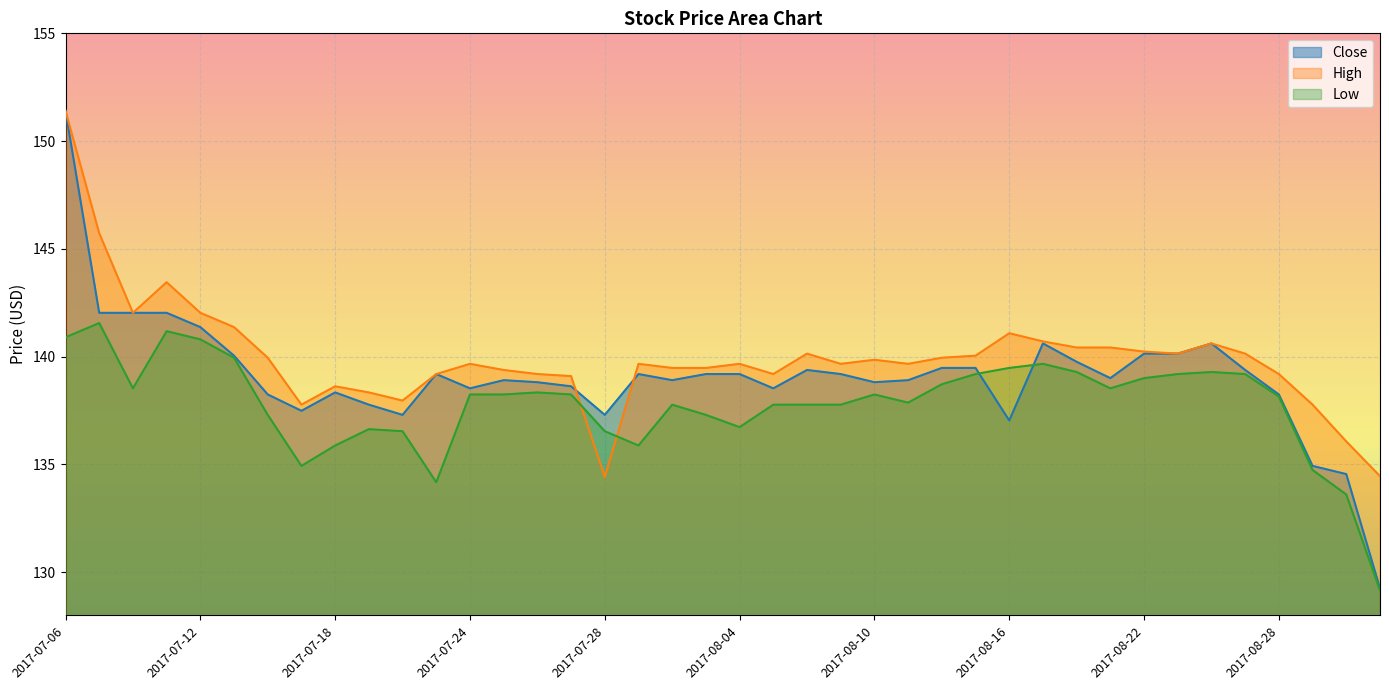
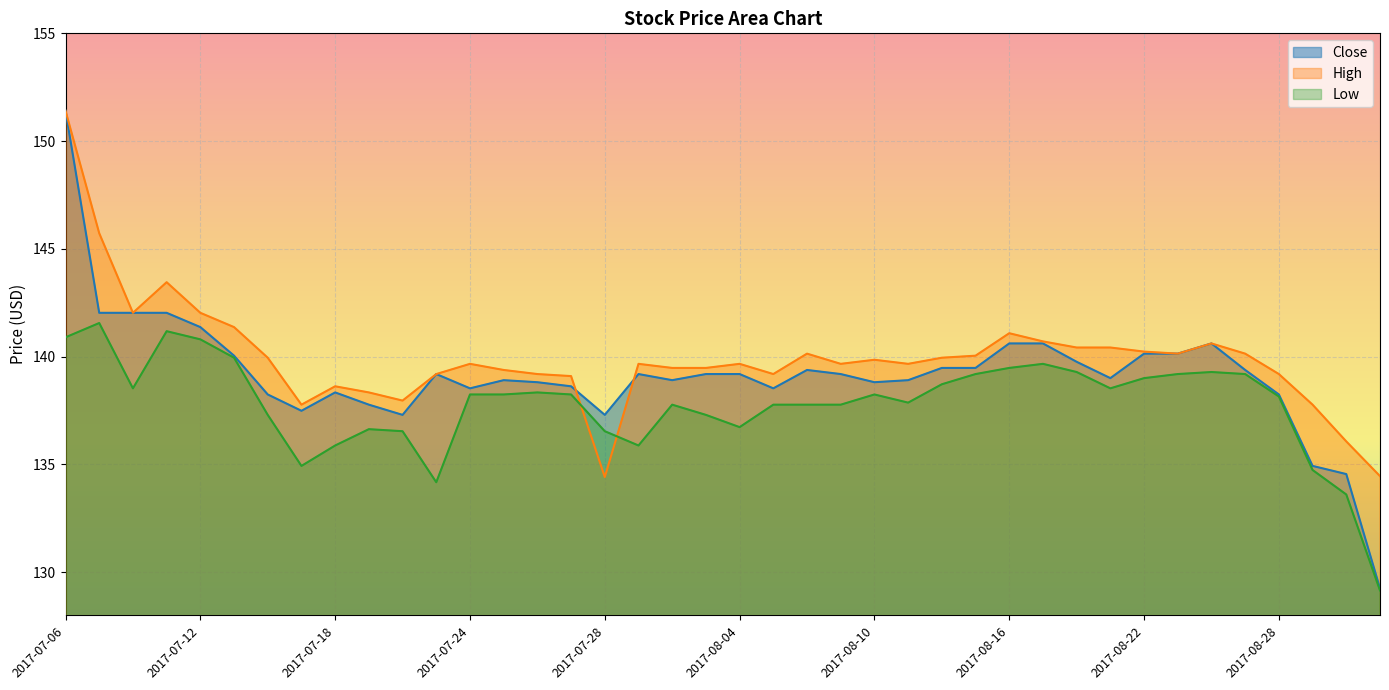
  {
    "Close": {
      "2017-07-12": 141.4,
      "2017-07-18": 138.3,
      "2017-07-24": 138.5,
      "2017-07-28": 137.3,
      "2017-08-04": 139.2,
      "2017-08-10": 138.8,
-     "2017-08-16": 137.0
+     "2017-08-16": 140.6
    },
    "High": {
      "2017-07-12": 142.0,
      "2017-07-18": 138.6,
      "2017-07-24": 139.7,
      "2017-07-28": 134.4,
      "2017-08-04": 139.7,
      "2017-08-10": 139.9,
      "2017-08-16": 141.1,
      "2017-08-28": 139.2
    },
    "Low": {
      "2017-07-06": 140.9,
      "2017-07-12": 140.8,
      "2017-07-18": 135.9,
      "2017-07-24": 138.2,
      "2017-07-28": 136.5,
      "2017-08-04": 136.7,
      "2017-08-10": 138.2,
      "2017-08-16": 139.5,
      "2017-08-22": 139.0
    }
  }
